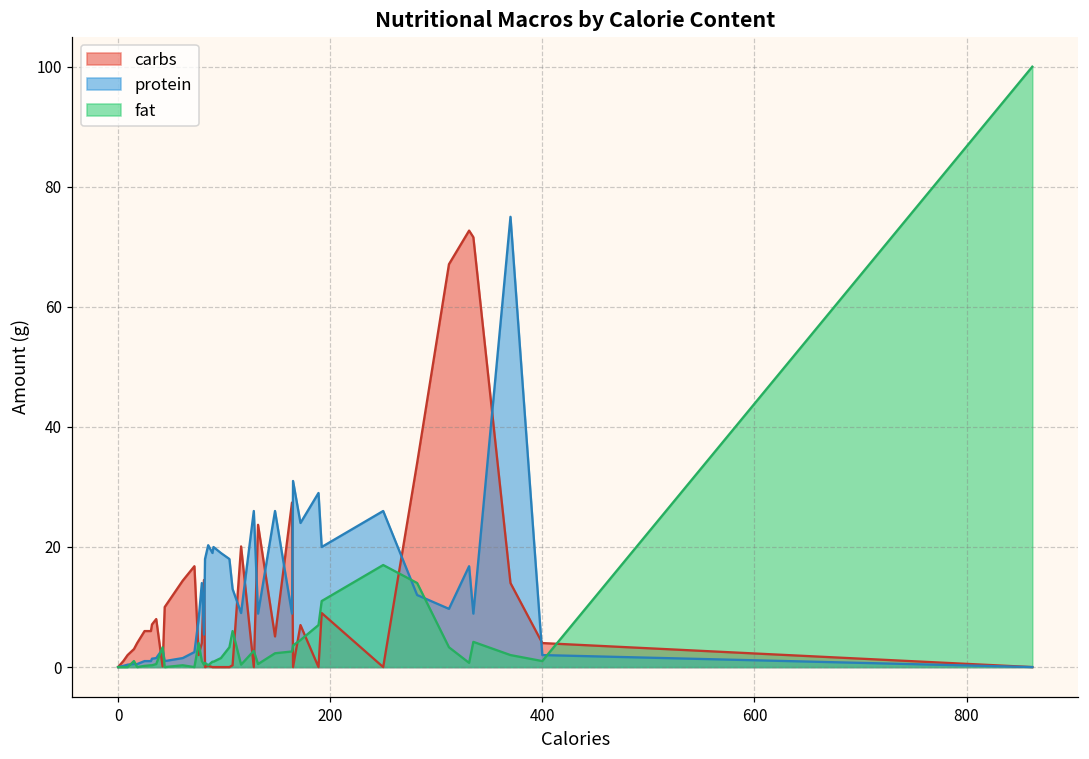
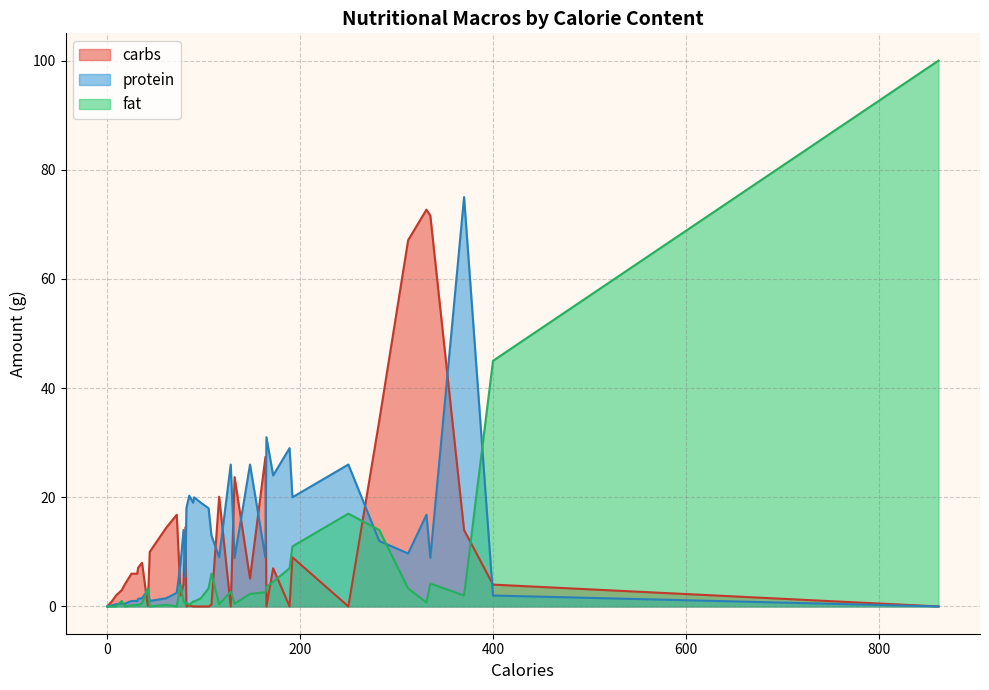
  {
    "carbs": {
      "400": 4
    },
    "protein": {
      "400": 2
    },
    "fat": {
-     "400": 1
+     "400": 45
    }
  }
